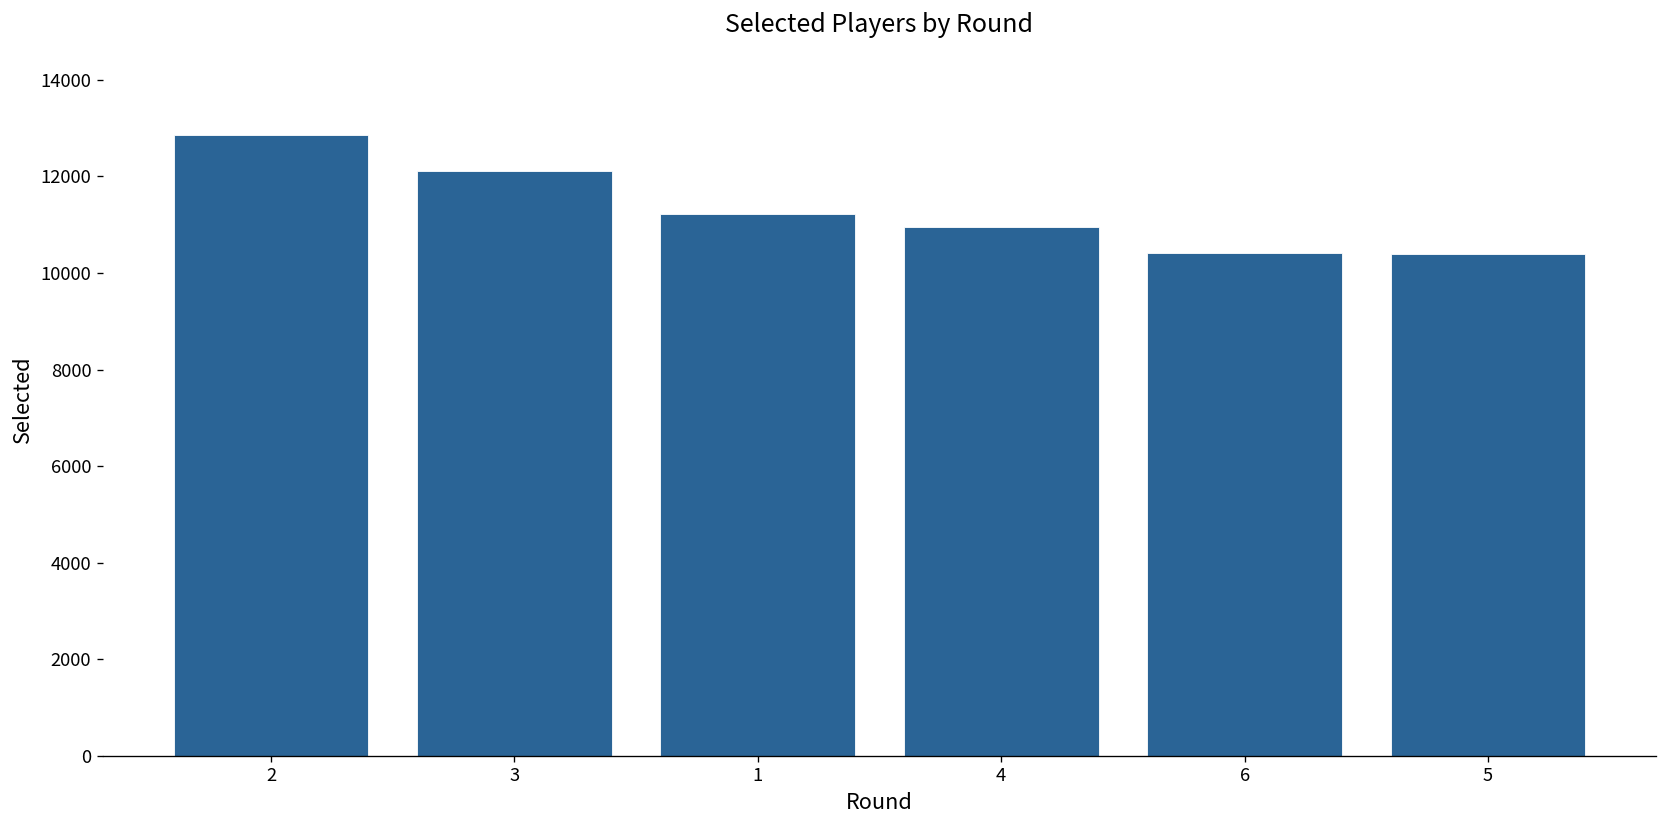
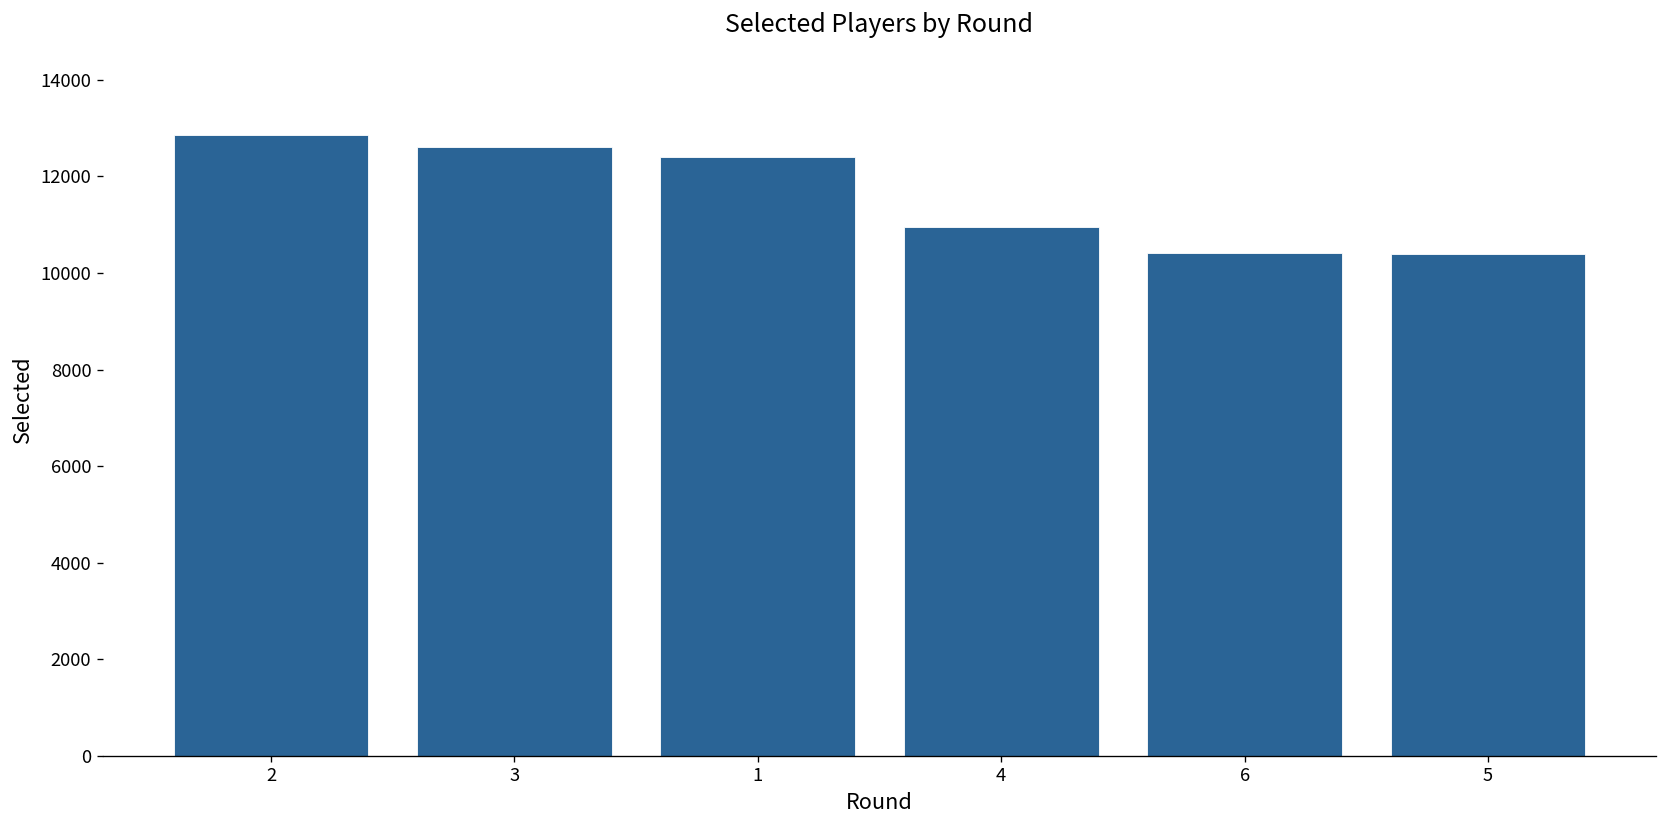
  {
    "2": 12900,
-   "3": 12100,
-   "1": 11200,
+   "3": 12600,
+   "1": 12400,
    "4": 11000,
    "6": 10400,
    "5": 10400
  }
